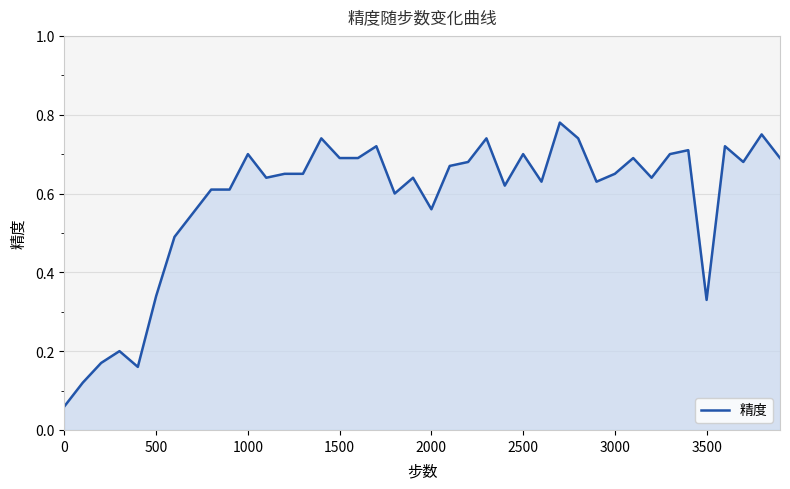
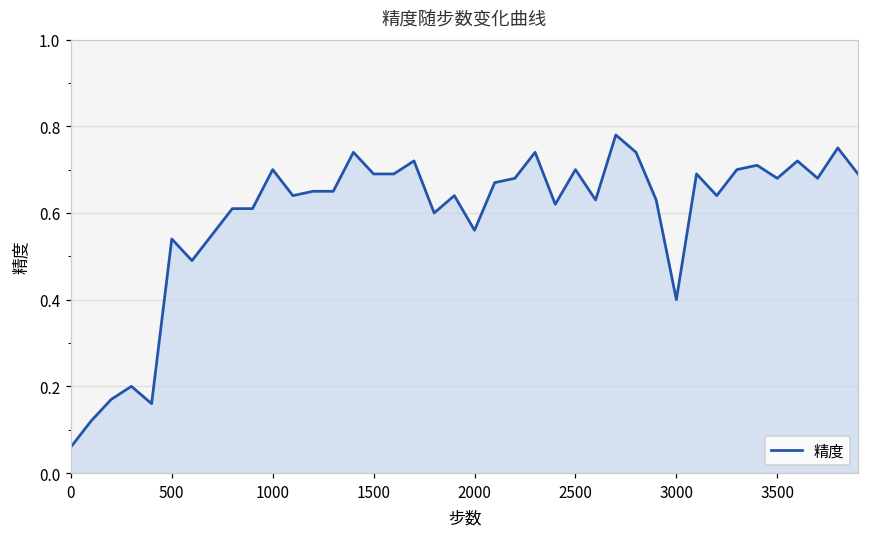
  {
    "0": 0.06,
-   "500": 0.34,
+   "500": 0.54,
    "1000": 0.70,
    "1500": 0.69,
    "2000": 0.56,
    "2500": 0.70,
-   "3000": 0.65,
-   "3500": 0.33
+   "3000": 0.40,
+   "3500": 0.68
  }
